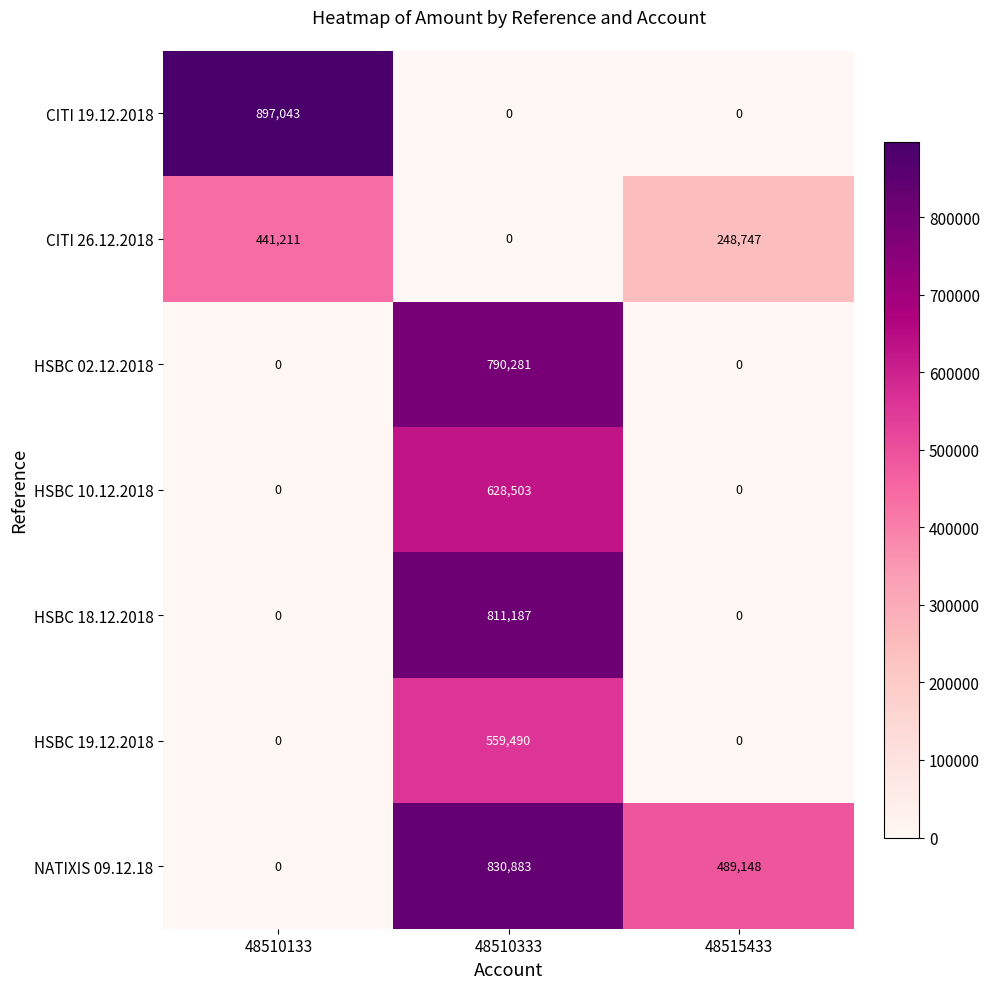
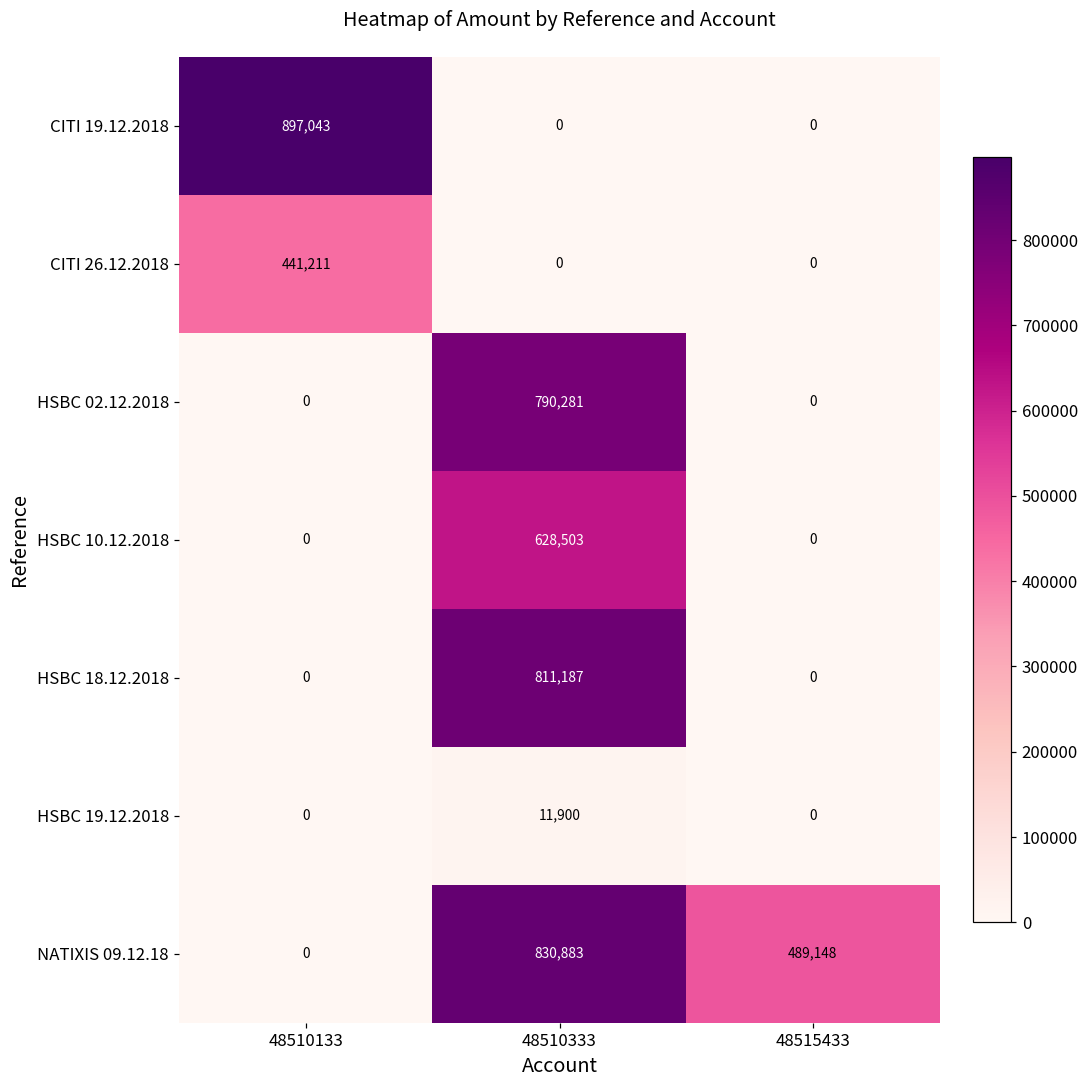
  {
    "CITI 19.12.2018": {
      "48510133": "897,043",
      "48510333": "0",
      "48515433": "0"
    },
    "CITI 26.12.2018": {
      "48510133": "441,211",
      "48510333": "0",
-     "48515433": "248,747"
+     "48515433": "0"
    },
    "HSBC 02.12.2018": {
      "48510133": "0",
      "48510333": "790,281",
      "48515433": "0"
    },
    "HSBC 10.12.2018": {
      "48510133": "0",
      "48510333": "628,503",
      "48515433": "0"
    },
    "HSBC 18.12.2018": {
      "48510133": "0",
      "48510333": "811,187",
      "48515433": "0"
    },
    "HSBC 19.12.2018": {
      "48510133": "0",
-     "48510333": "559,490",
+     "48510333": "11,900",
      "48515433": "0"
    },
    "NATIXIS 09.12.18": {
      "48510133": "0",
      "48510333": "830,883",
      "48515433": "489,148"
    }
  }
